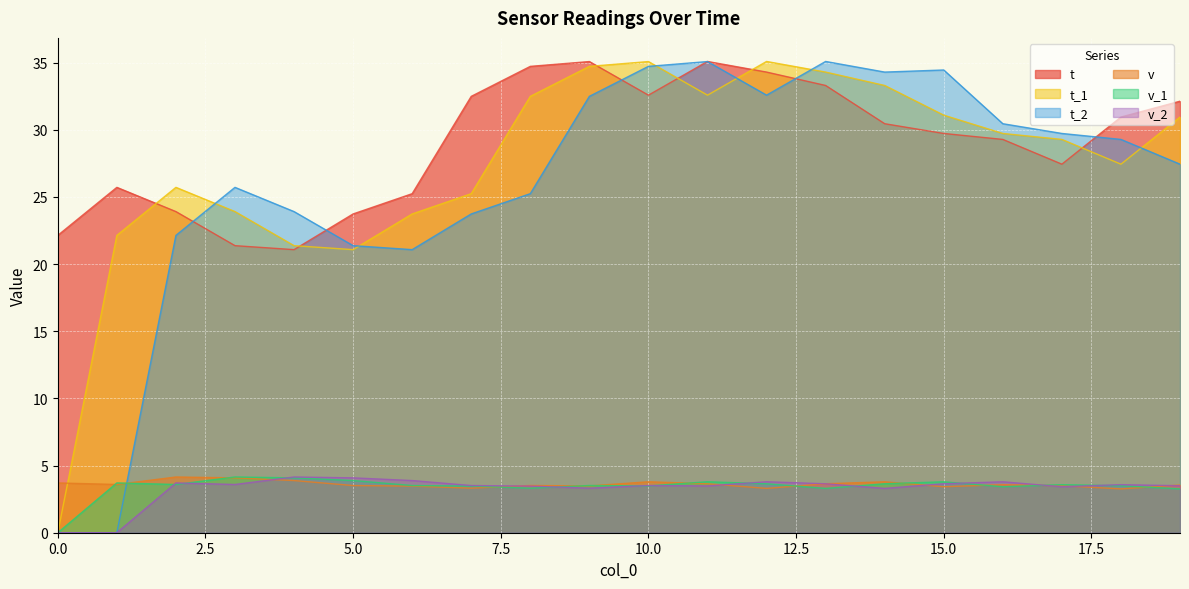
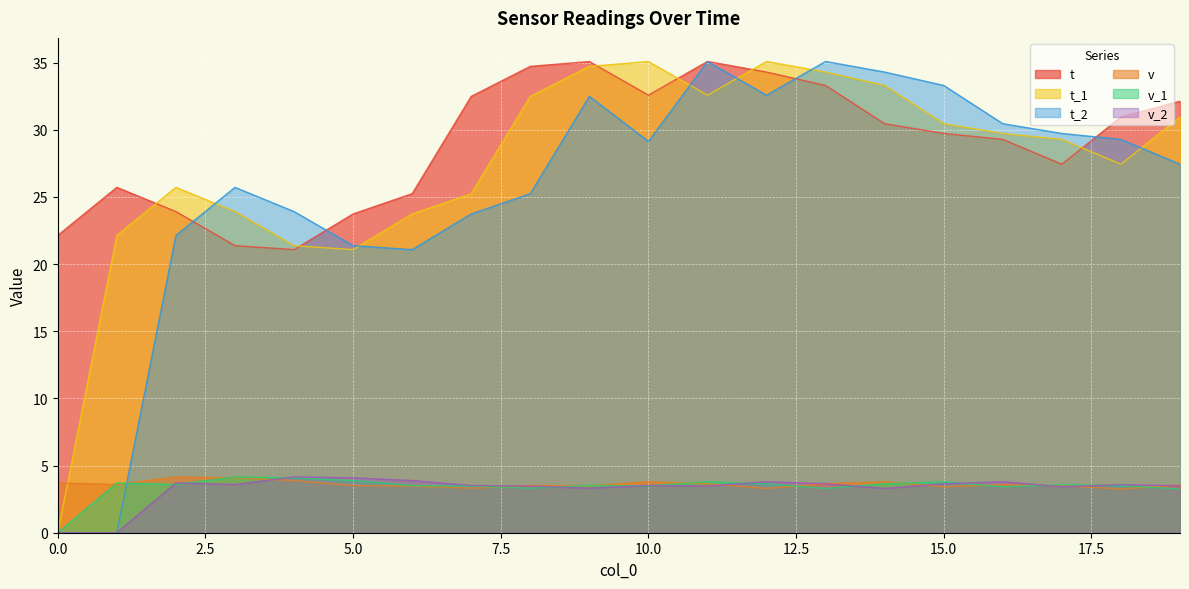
  {
    "t_1": {
      "5.0": 21.1,
      "10.0": 35.1,
-     "15.0": 31.1
+     "15.0": 30.5
    },
    "t_2": {
      "5.0": 21.4,
-     "10.0": 34.7,
-     "15.0": 34.5
+     "10.0": 29.1,
+     "15.0": 33.3
    },
    "v_1": {
      "5.0": 3.9
    },
    "v_2": {
      "5.0": 4.1
    }
  }
